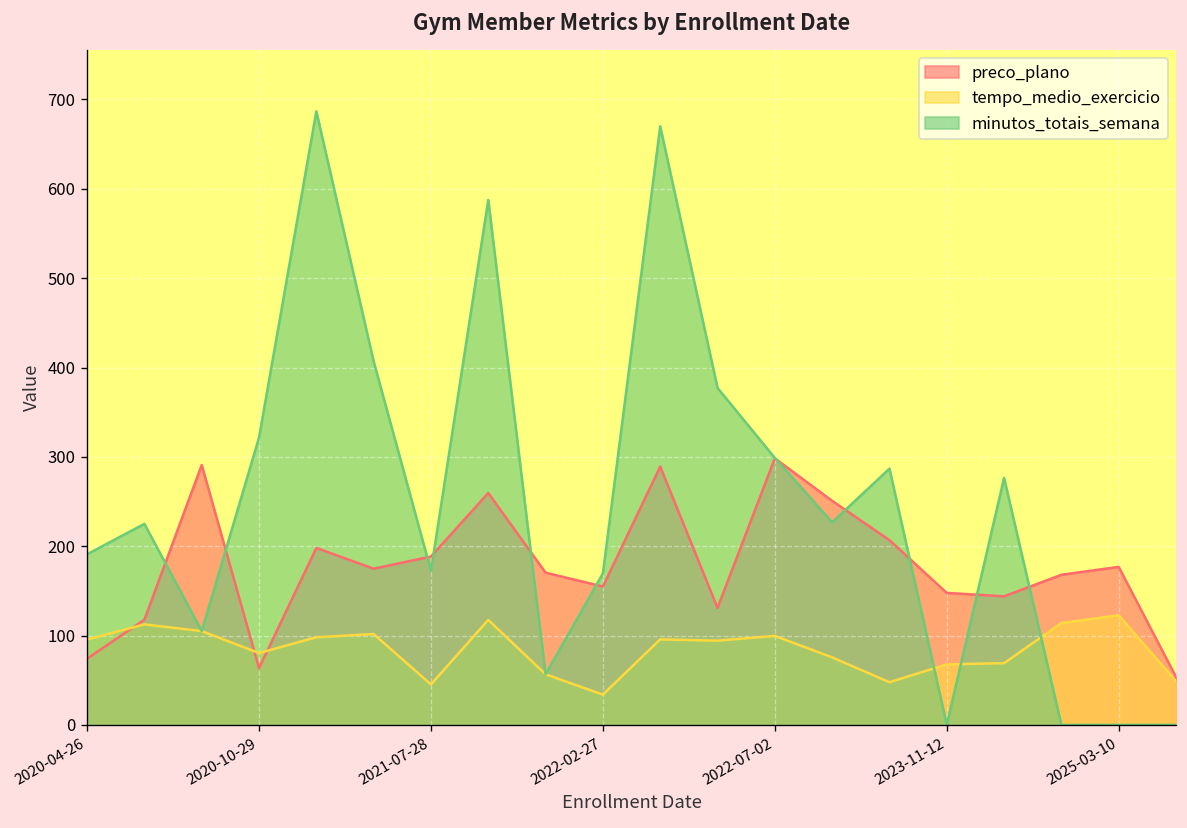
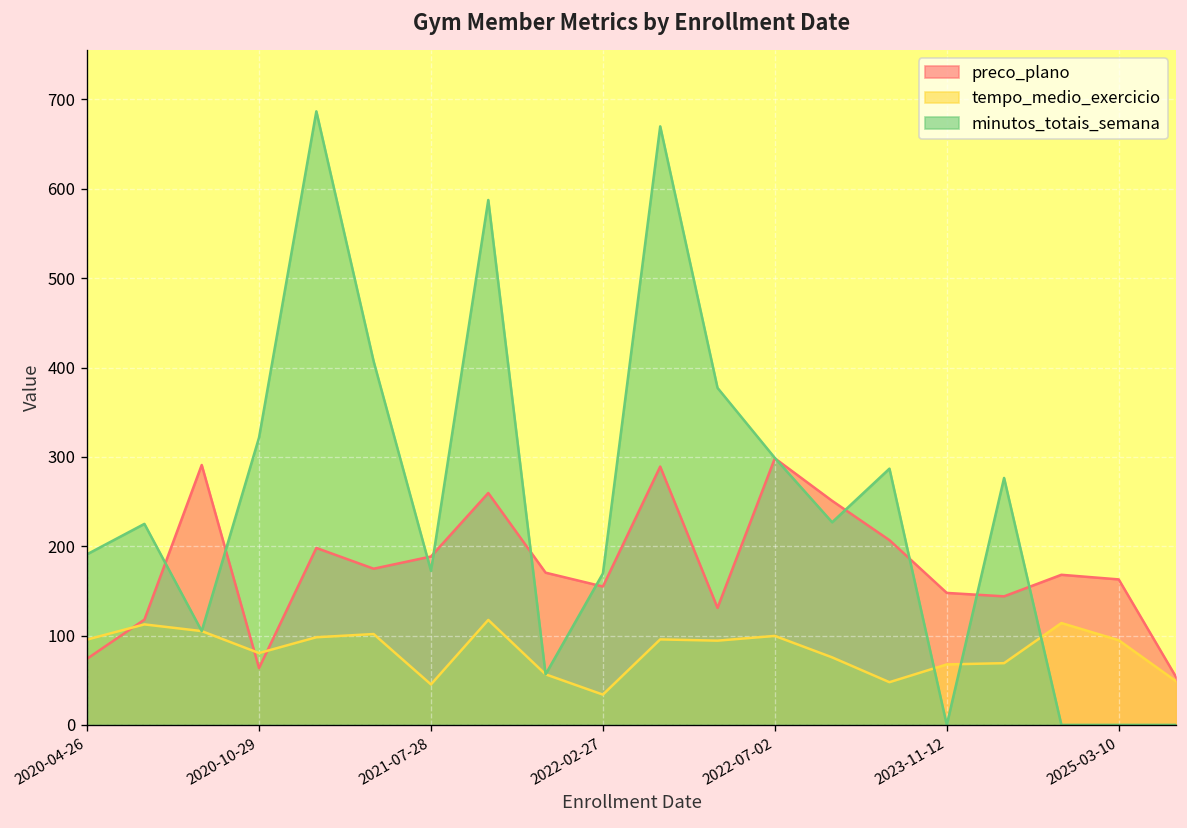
  {
    "preco_plano": {
      "2021-07-28": 190,
-     "2025-03-10": 180
+     "2025-03-10": 160
    },
    "tempo_medio_exercicio": {
      "2021-07-28": 50,
-     "2025-03-10": 120
+     "2025-03-10": 90
    },
    "minutos_totais_semana": {
      "2021-07-28": 170,
      "2025-03-10": 0
    }
  }
